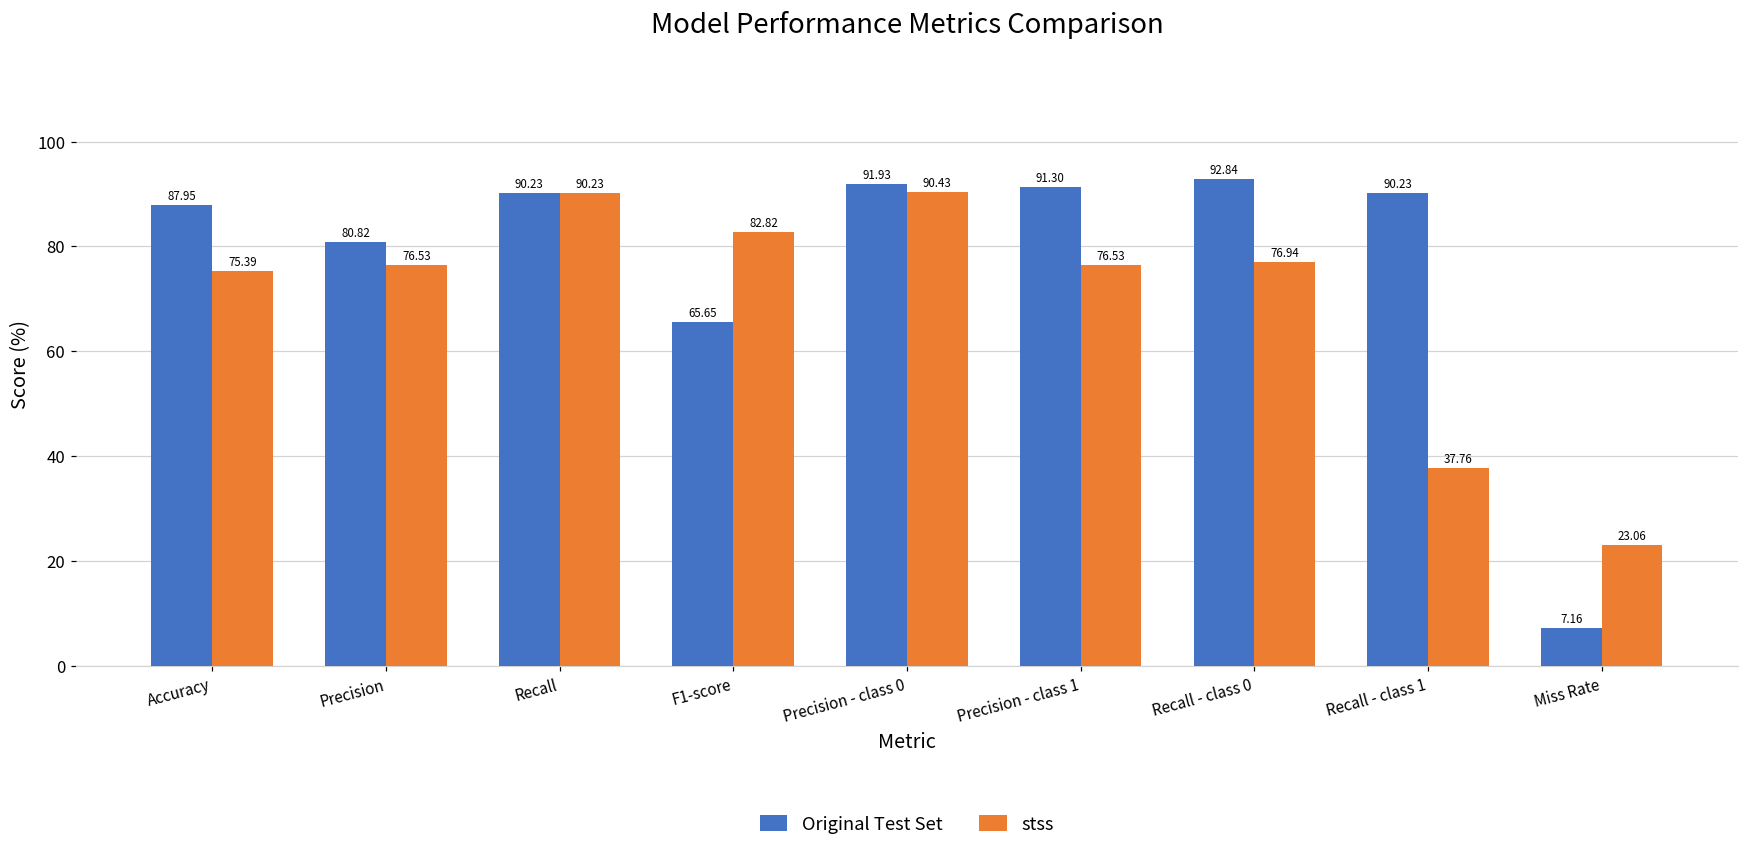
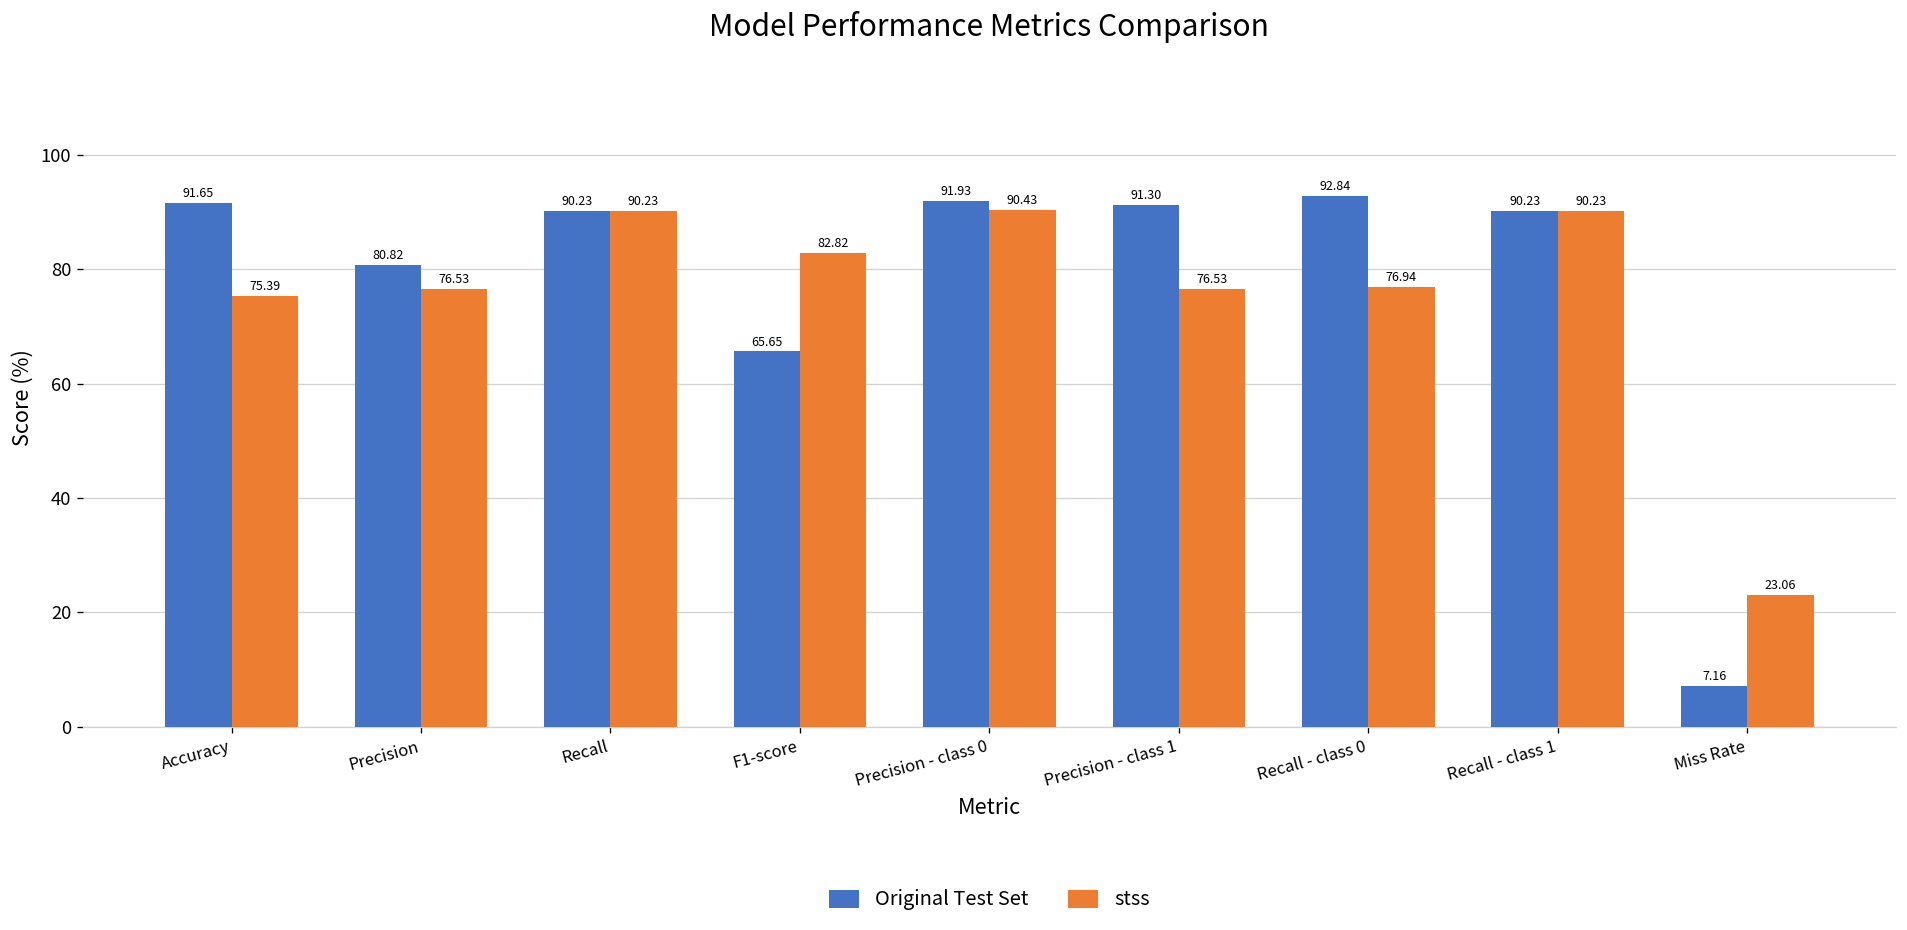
  {
    "Original Test Set": {
-     "Accuracy": 87.95,
+     "Accuracy": 91.65,
      "Precision": 80.82,
      "Recall": 90.23,
      "F1-score": 65.65,
      "Precision - class 0": 91.93,
      "Precision - class 1": 91.30,
      "Recall - class 0": 92.84,
      "Recall - class 1": 90.23,
      "Miss Rate": 7.16
    },
    "stss": {
      "Accuracy": 75.39,
      "Precision": 76.53,
      "Recall": 90.23,
      "F1-score": 82.82,
      "Precision - class 0": 90.43,
      "Precision - class 1": 76.53,
      "Recall - class 0": 76.94,
-     "Recall - class 1": 37.76,
+     "Recall - class 1": 90.23,
      "Miss Rate": 23.06
    }
  }
